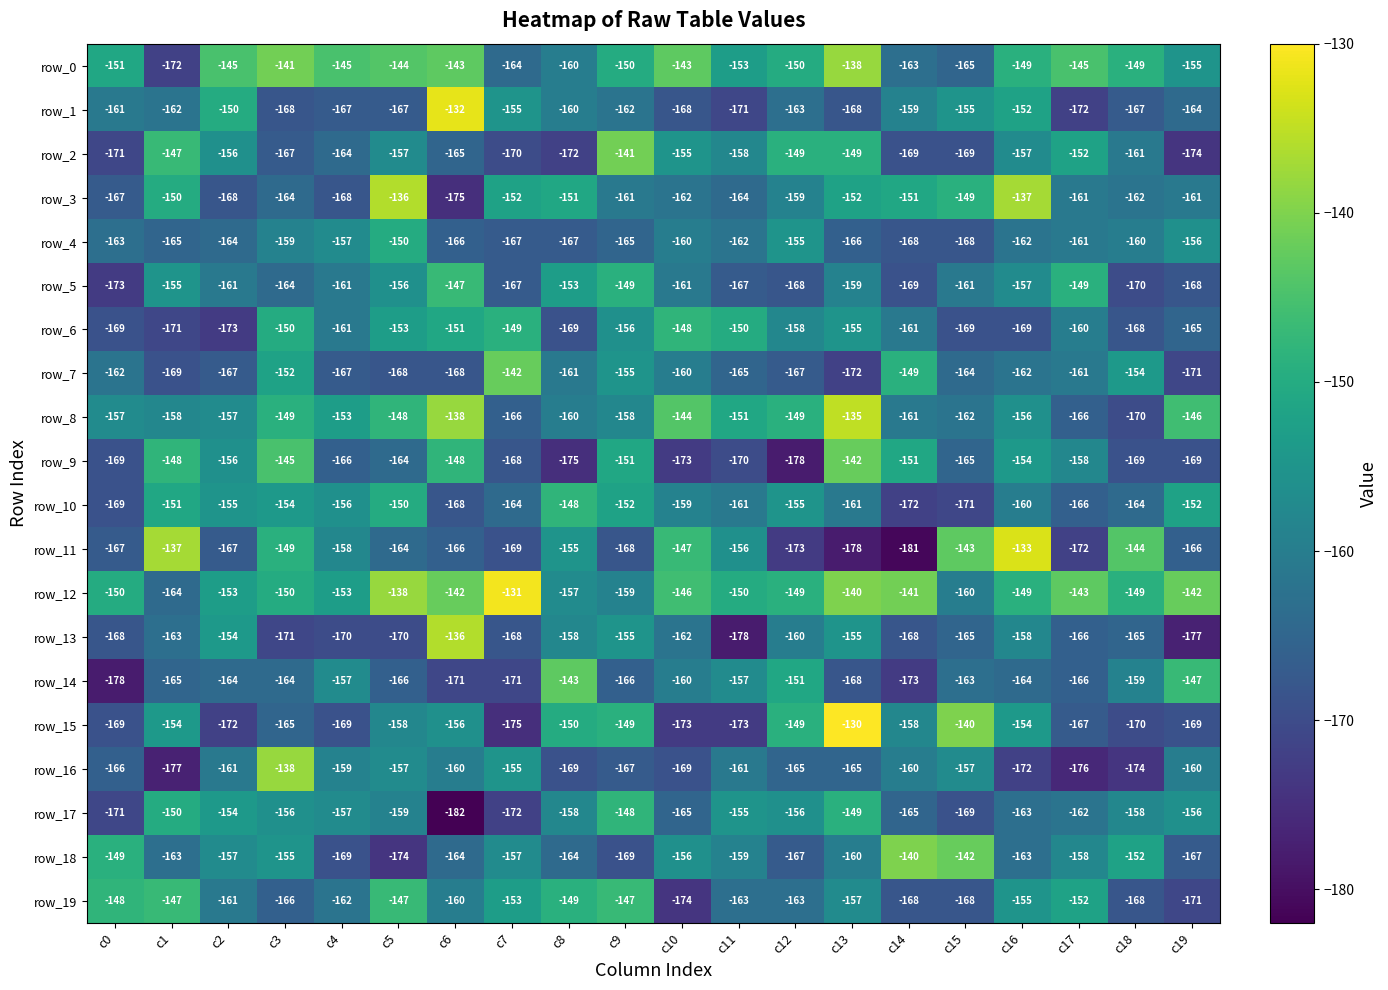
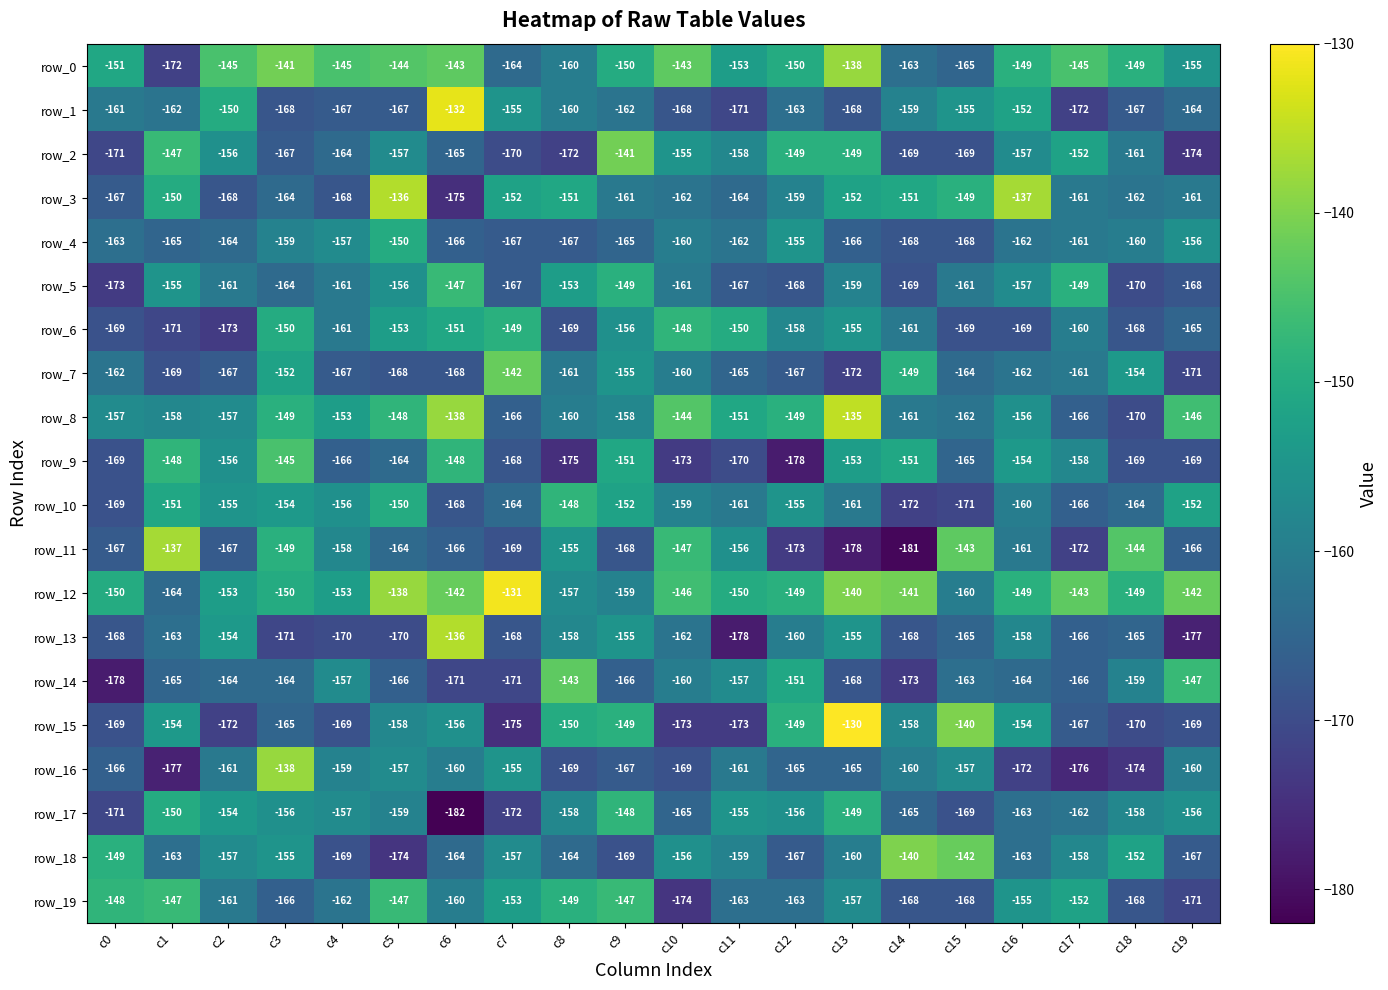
  {
    "row_9": {
      "c0": -169,
      "c1": -148,
      "c2": -156,
      "c3": -145,
      "c4": -166,
      "c5": -164,
      "c6": -148,
      "c7": -168,
      "c8": -175,
      "c9": -151,
      "c10": -173,
      "c11": -170,
      "c12": -178,
-     "c13": -142,
+     "c13": -153,
      "c14": -151,
      "c15": -165,
      "c16": -154,
      "c17": -158,
      "c18": -169,
      "c19": -169
    },
    "row_11": {
      "c0": -167,
      "c1": -137,
      "c2": -167,
      "c3": -149,
      "c4": -158,
      "c5": -164,
      "c6": -166,
      "c7": -169,
      "c8": -155,
      "c9": -168,
      "c10": -147,
      "c11": -156,
      "c12": -173,
      "c13": -178,
      "c14": -181,
      "c15": -143,
-     "c16": -133,
+     "c16": -161,
      "c17": -172,
      "c18": -144,
      "c19": -166
    }
  }
